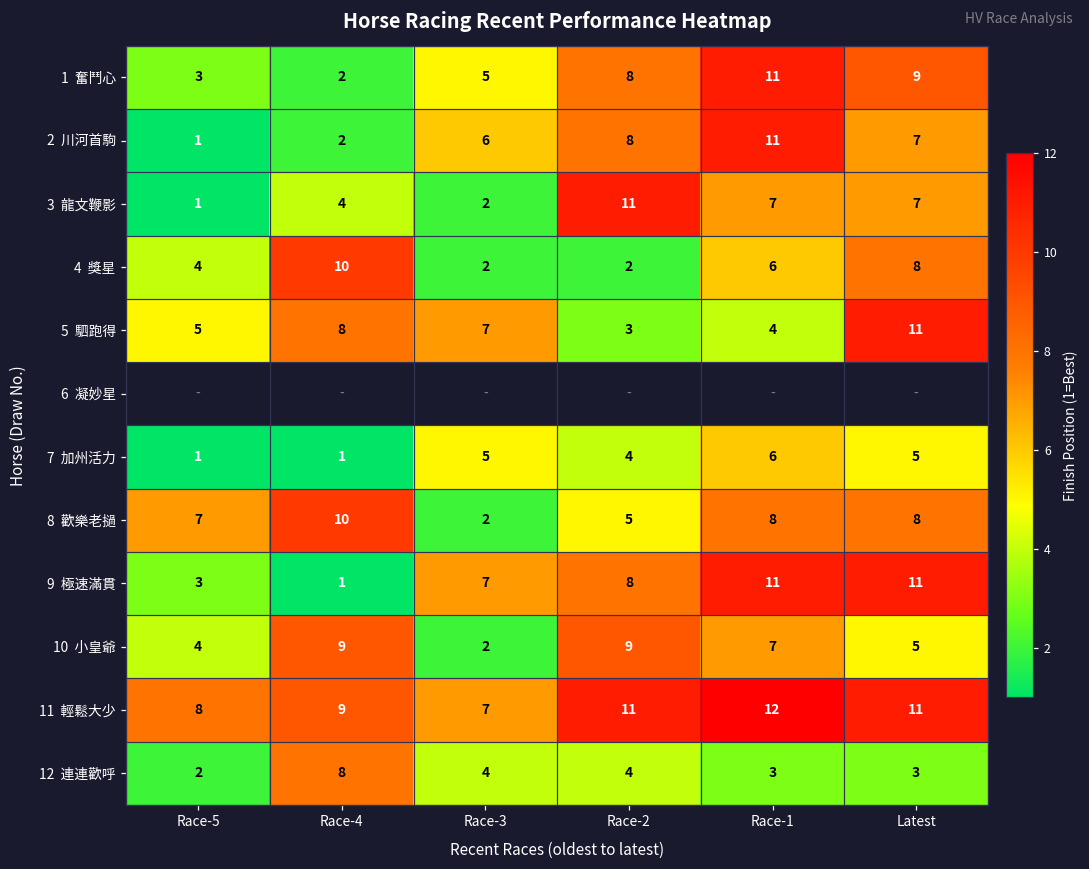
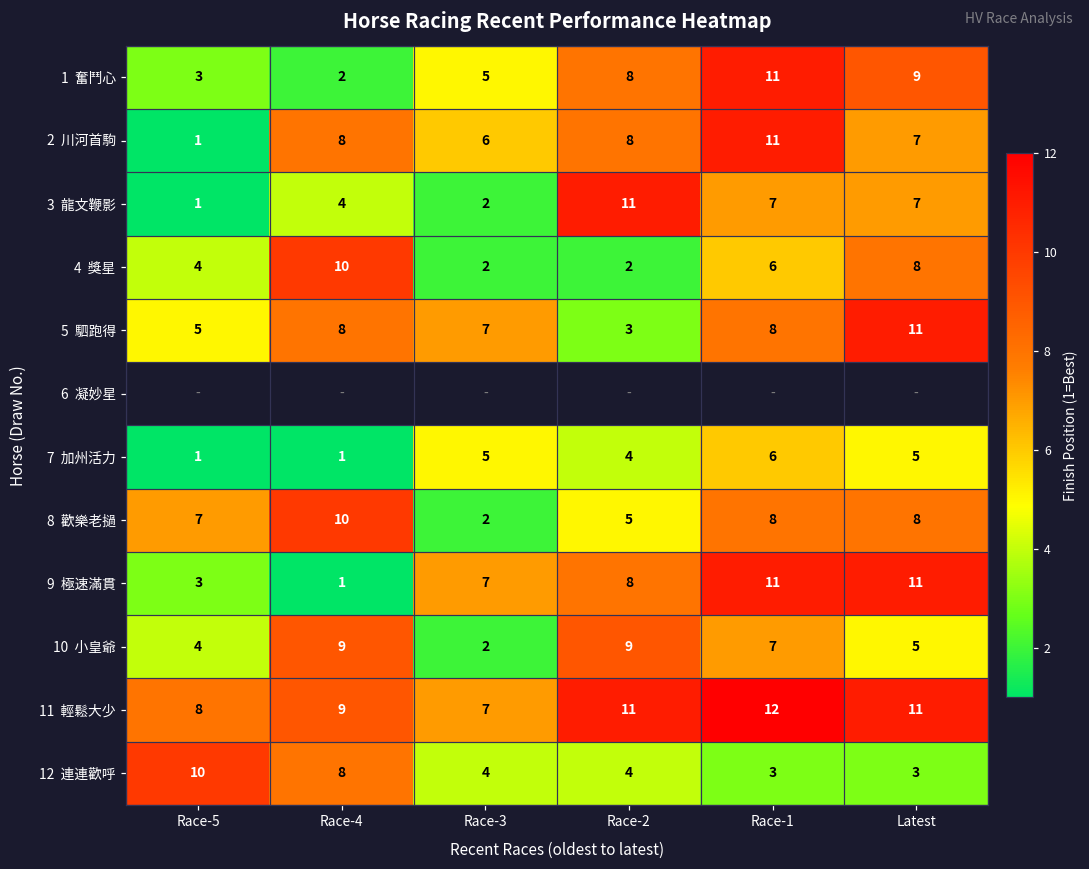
  {
    "1 奮鬥心": {
      "Race-5": 3,
      "Race-4": 2,
      "Race-3": 5,
      "Race-2": 8,
      "Race-1": 11,
      "Latest": 9
    },
    "2 川河首駒": {
      "Race-5": 1,
-     "Race-4": 2,
+     "Race-4": 8,
      "Race-3": 6,
      "Race-2": 8,
      "Race-1": 11,
      "Latest": 7
    },
    "3 龍文鞭影": {
      "Race-5": 1,
      "Race-4": 4,
      "Race-3": 2,
      "Race-2": 11,
      "Race-1": 7,
      "Latest": 7
    },
    "4 獎星": {
      "Race-5": 4,
      "Race-4": 10,
      "Race-3": 2,
      "Race-2": 2,
      "Race-1": 6,
      "Latest": 8
    },
    "5 駟跑得": {
      "Race-5": 5,
      "Race-4": 8,
      "Race-3": 7,
      "Race-2": 3,
-     "Race-1": 4,
+     "Race-1": 8,
      "Latest": 11
    },
    "7 加州活力": {
      "Race-5": 1,
      "Race-4": 1,
      "Race-3": 5,
      "Race-2": 4,
      "Race-1": 6,
      "Latest": 5
    },
    "8 歡樂老撾": {
      "Race-5": 7,
      "Race-4": 10,
      "Race-3": 2,
      "Race-2": 5,
      "Race-1": 8,
      "Latest": 8
    },
    "9 極速滿貫": {
      "Race-5": 3,
      "Race-4": 1,
      "Race-3": 7,
      "Race-2": 8,
      "Race-1": 11,
      "Latest": 11
    },
    "10 小皇爺": {
      "Race-5": 4,
      "Race-4": 9,
      "Race-3": 2,
      "Race-2": 9,
      "Race-1": 7,
      "Latest": 5
    },
    "11 輕鬆大少": {
      "Race-5": 8,
      "Race-4": 9,
      "Race-3": 7,
      "Race-2": 11,
      "Race-1": 12,
      "Latest": 11
    },
    "12 連連歡呼": {
-     "Race-5": 2,
+     "Race-5": 10,
      "Race-4": 8,
      "Race-3": 4,
      "Race-2": 4,
      "Race-1": 3,
      "Latest": 3
    }
  }
